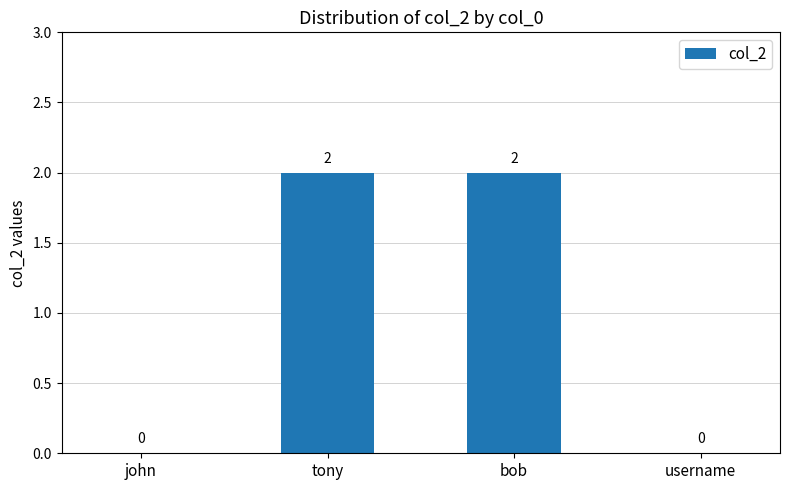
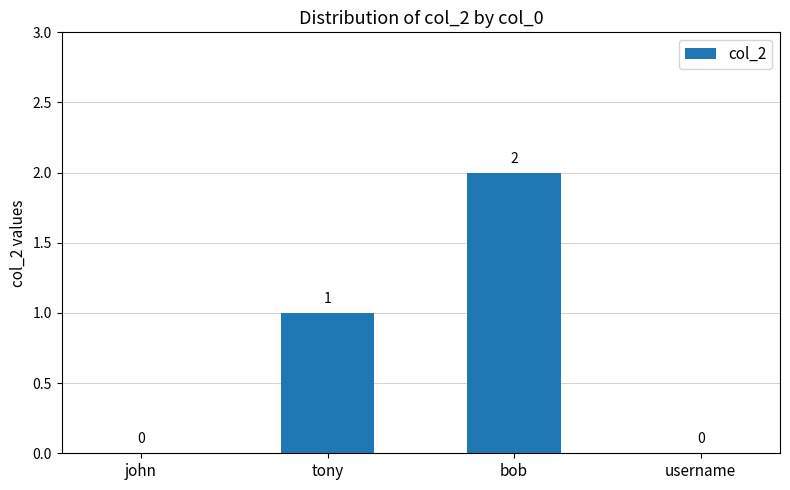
  {
    "john": 0,
-   "tony": 2,
+   "tony": 1,
    "bob": 2,
    "username": 0
  }
